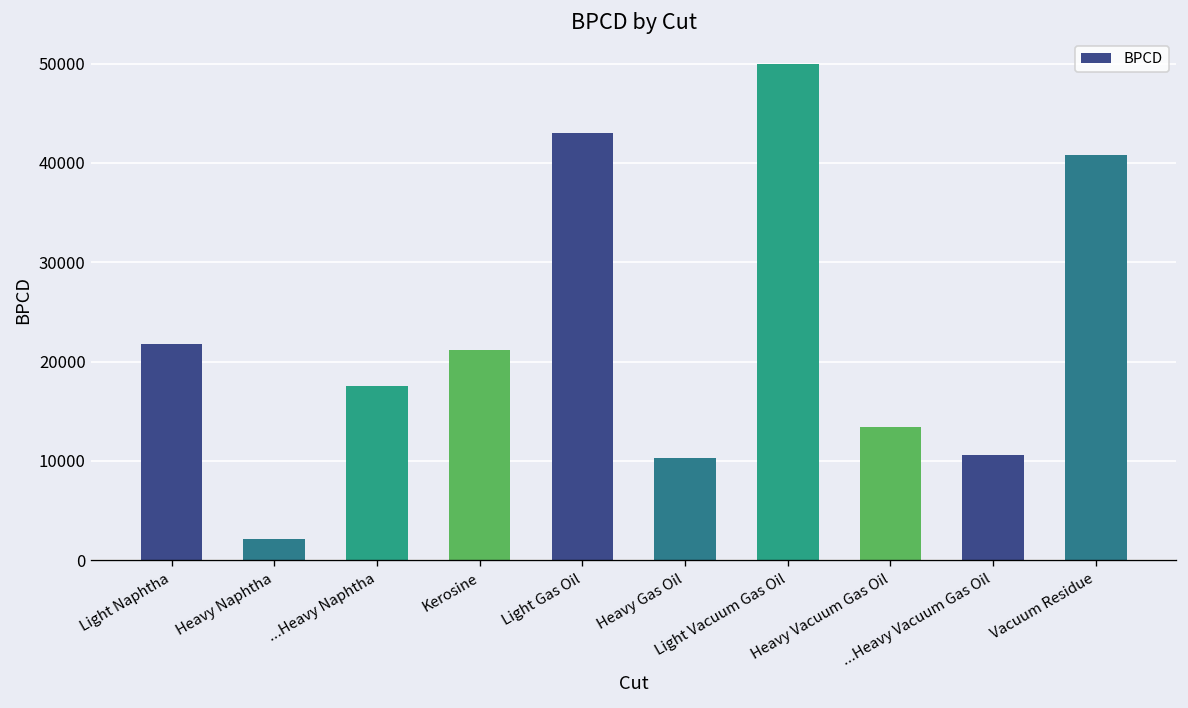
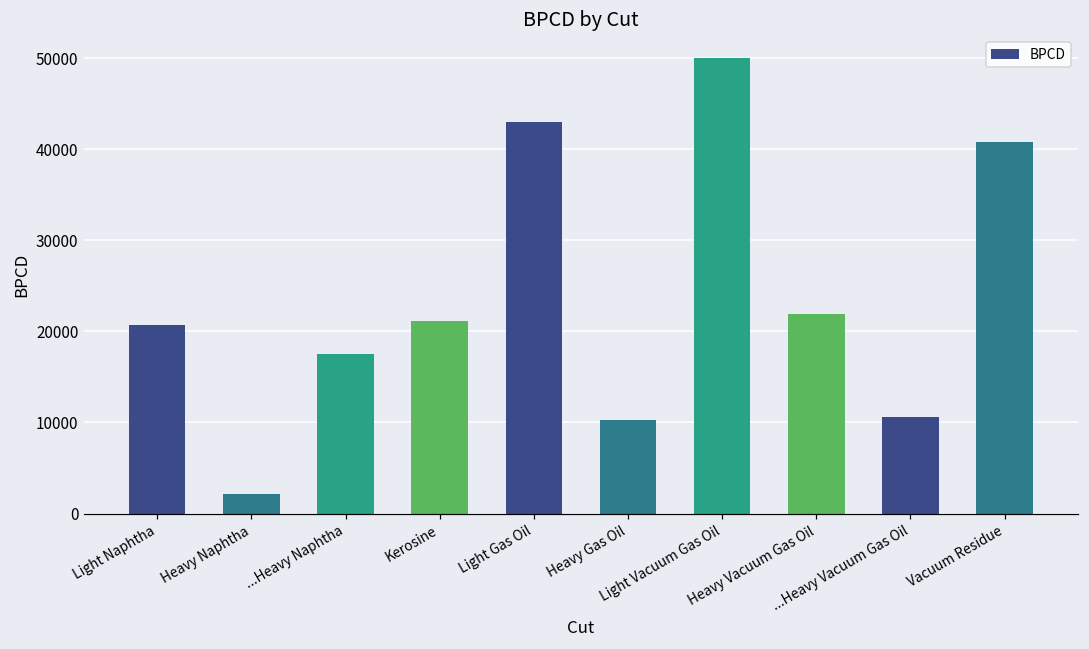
  {
-   "Light Naphtha": 22000,
+   "Light Naphtha": 21000,
    "Heavy Naphtha": 2000,
    "...Heavy Naphtha": 18000,
    "Kerosine": 21000,
    "Light Gas Oil": 43000,
    "Heavy Gas Oil": 10000,
    "Light Vacuum Gas Oil": 50000,
-   "Heavy Vacuum Gas Oil": 13000,
+   "Heavy Vacuum Gas Oil": 22000,
    "...Heavy Vacuum Gas Oil": 11000,
    "Vacuum Residue": 41000
  }
